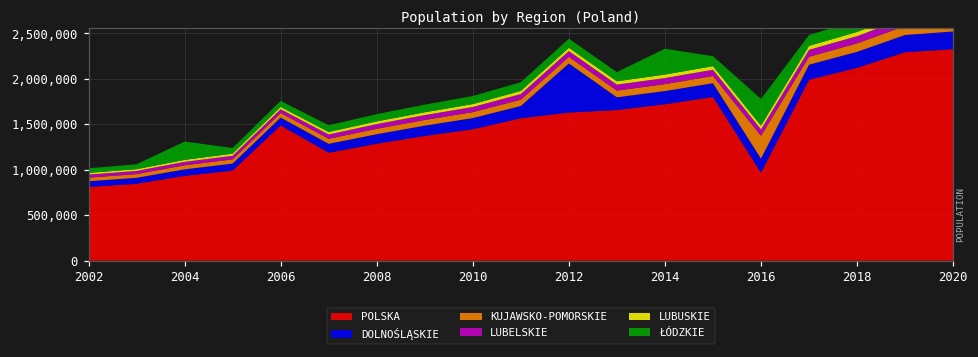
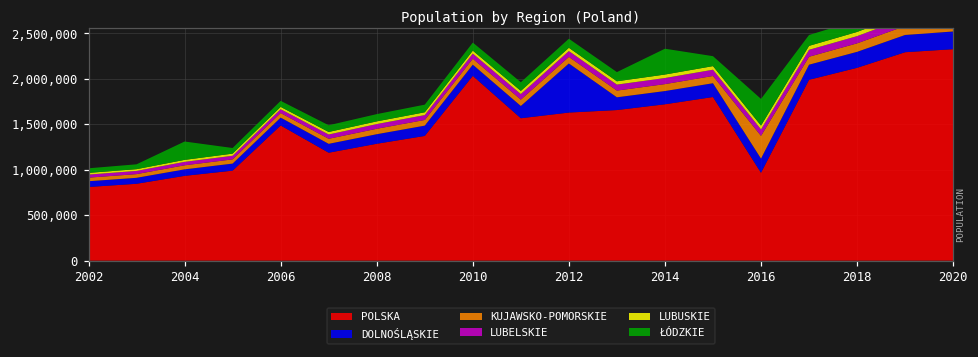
  {
    "POLSKA": {
      "2002": "800,000",
      "2004": "900,000",
      "2006": "1,500,000",
      "2008": "1,300,000",
-     "2010": "1,400,000",
+     "2010": "2,000,000",
      "2012": "1,600,000",
      "2014": "1,700,000",
      "2016": "1,000,000",
      "2018": "2,100,000",
      "2020": "2,300,000"
    },
    "DOLNOŚLĄSKIE": {
      "2002": "100,000",
      "2004": "100,000",
      "2006": "100,000",
      "2008": "100,000",
      "2010": "100,000",
      "2012": "500,000",
      "2014": "100,000",
      "2016": "200,000",
      "2018": "200,000",
      "2020": "200,000"
    },
    "KUJAWSKO-POMORSKIE": {
      "2002": "0",
      "2004": "0",
      "2006": "100,000",
      "2008": "100,000",
      "2010": "100,000",
      "2012": "100,000",
      "2014": "100,000",
      "2016": "200,000",
      "2018": "100,000"
    },
    "LUBELSKIE": {
      "2010": "100,000",
      "2012": "100,000",
      "2014": "100,000",
      "2016": "100,000",
      "2018": "100,000"
    },
    "LUBUSKIE": {
      "2010": "0",
      "2012": "0",
      "2014": "0",
      "2016": "0",
      "2018": "0"
    },
    "ŁÓDZKIE": {
      "2002": "100,000",
      "2004": "200,000",
      "2006": "100,000",
      "2008": "100,000",
      "2010": "100,000",
      "2012": "100,000",
      "2014": "300,000",
      "2016": "300,000"
    }
  }
